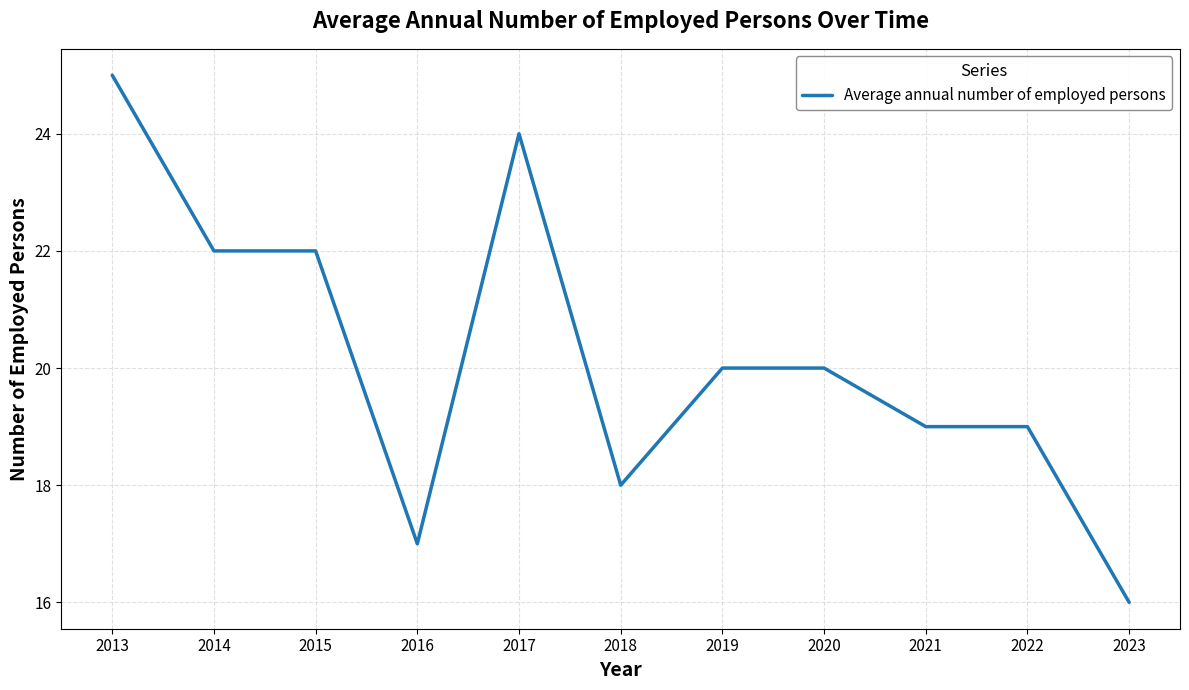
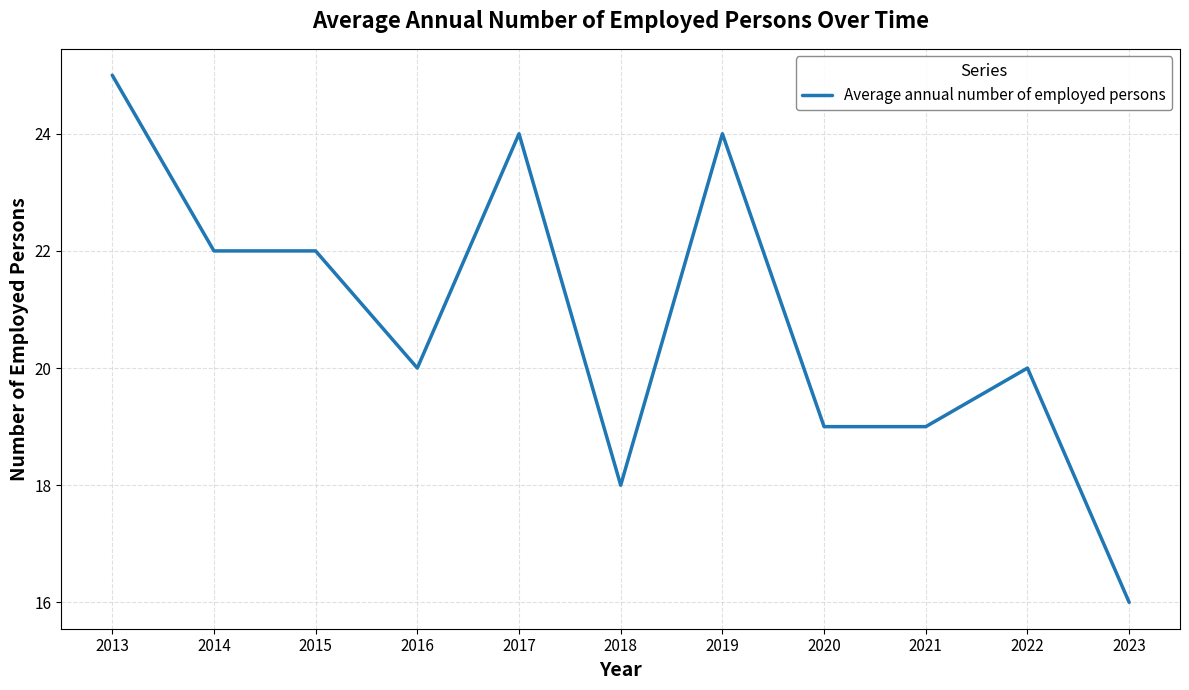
  {
    "2013": 25,
    "2014": 22,
    "2015": 22,
-   "2016": 17,
+   "2016": 20,
    "2017": 24,
    "2018": 18,
-   "2019": 20,
-   "2020": 20,
+   "2019": 24,
+   "2020": 19,
    "2021": 19,
-   "2022": 19,
+   "2022": 20,
    "2023": 16
  }
